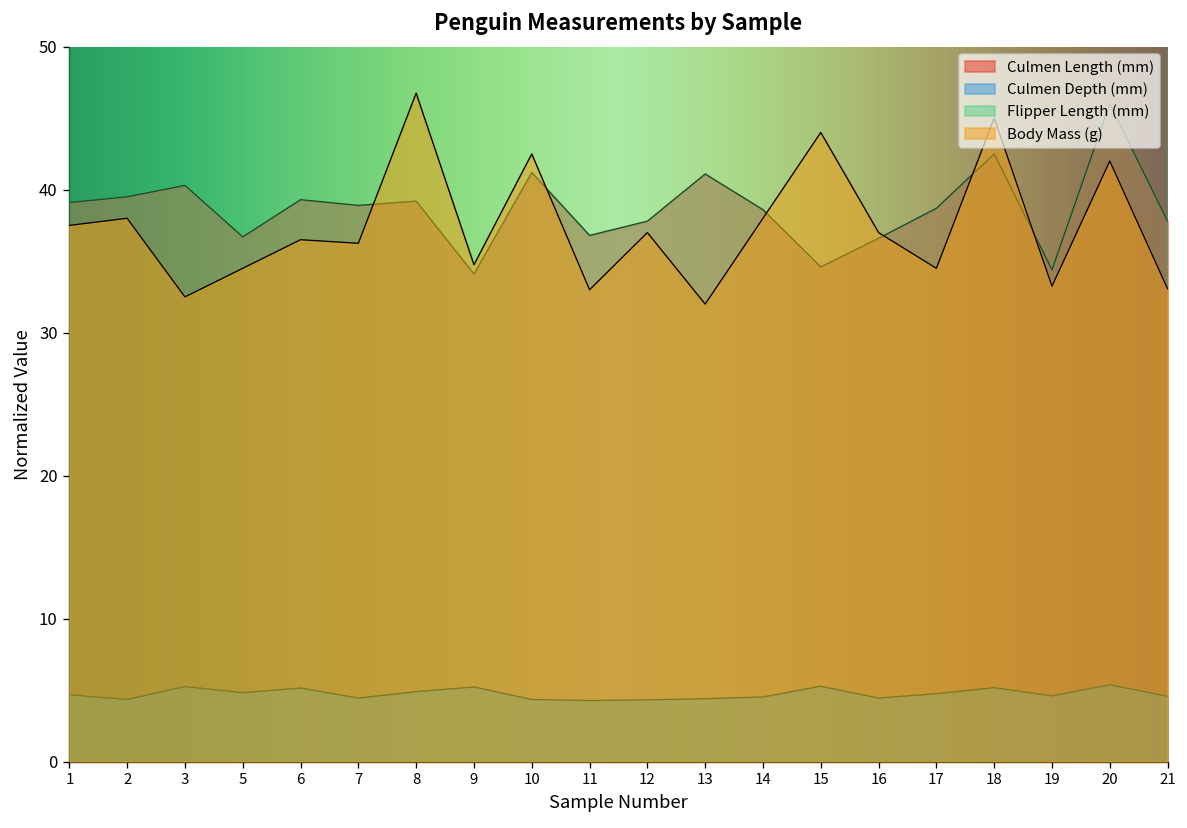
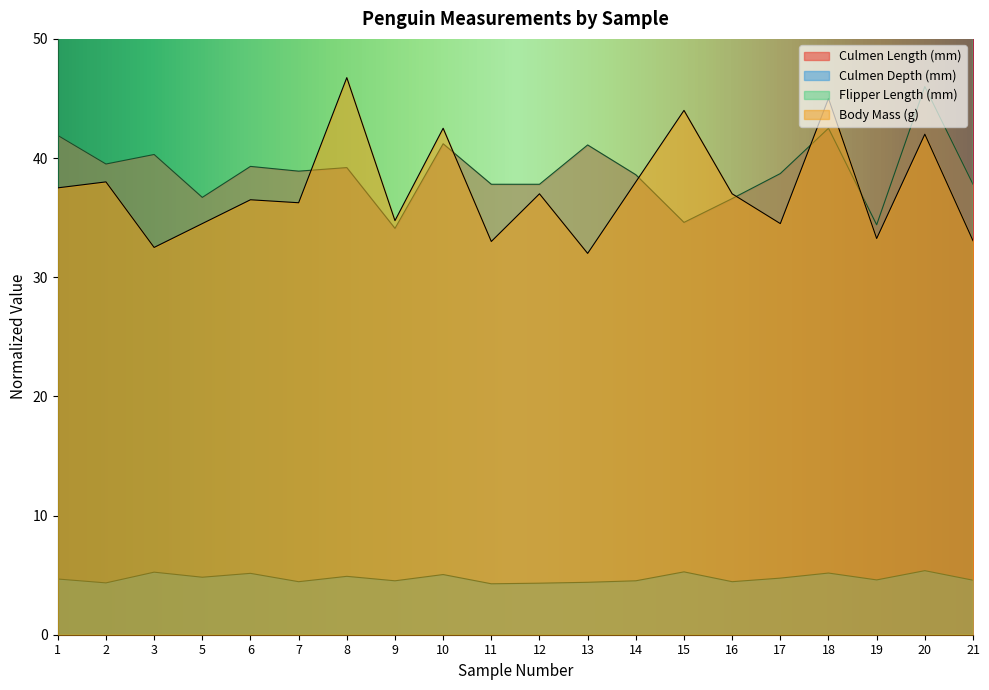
  {
    "Culmen Length (mm)": {
-     "1": 39.1,
+     "1": 41.9,
      "2": 39.5,
      "3": 40.3,
      "5": 36.7,
      "6": 39.3,
      "7": 38.9,
      "8": 39.2,
      "9": 34.1,
      "10": 41.2,
-     "11": 36.8,
+     "11": 37.8,
      "12": 37.8,
      "13": 41.1,
      "14": 38.6,
      "15": 34.6,
      "16": 36.6,
      "17": 38.7,
      "18": 42.5,
      "19": 34.4,
      "21": 37.8
    },
    "Culmen Depth (mm)": {
      "1": 4.7,
      "2": 4.4,
      "3": 5.3,
      "5": 4.8,
      "6": 5.2,
      "7": 4.5,
      "8": 4.9,
-     "9": 5.2,
-     "10": 4.4,
+     "9": 4.5,
+     "10": 5.1,
      "11": 4.3,
      "12": 4.3,
      "13": 4.4,
      "14": 4.5,
      "15": 5.3,
      "16": 4.5,
      "17": 4.8,
      "18": 5.2,
      "19": 4.6,
      "20": 5.4,
      "21": 4.6
    },
    "Body Mass (g)": {
      "1": 37.5,
      "2": 38.0,
      "3": 32.5,
      "5": 34.5,
      "6": 36.5,
      "7": 36.3,
      "8": 46.8,
      "9": 34.8,
      "10": 42.5,
      "11": 33.0,
      "12": 37.0,
      "13": 32.0,
      "14": 38.0,
      "15": 44.0,
      "16": 37.0,
      "17": 34.5,
      "19": 33.3,
      "20": 42.0,
      "21": 33.1
    }
  }
